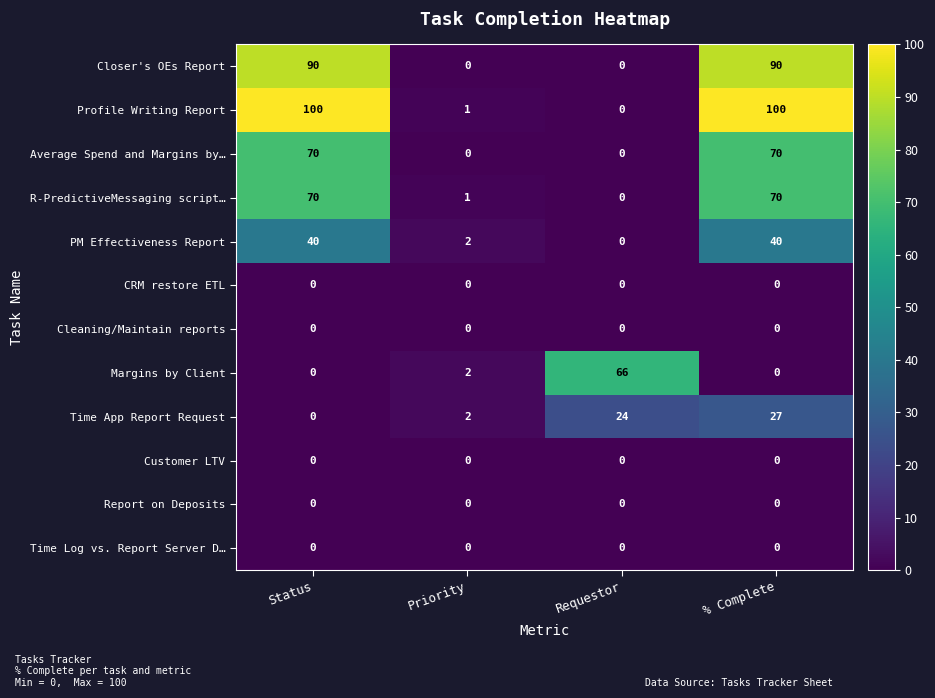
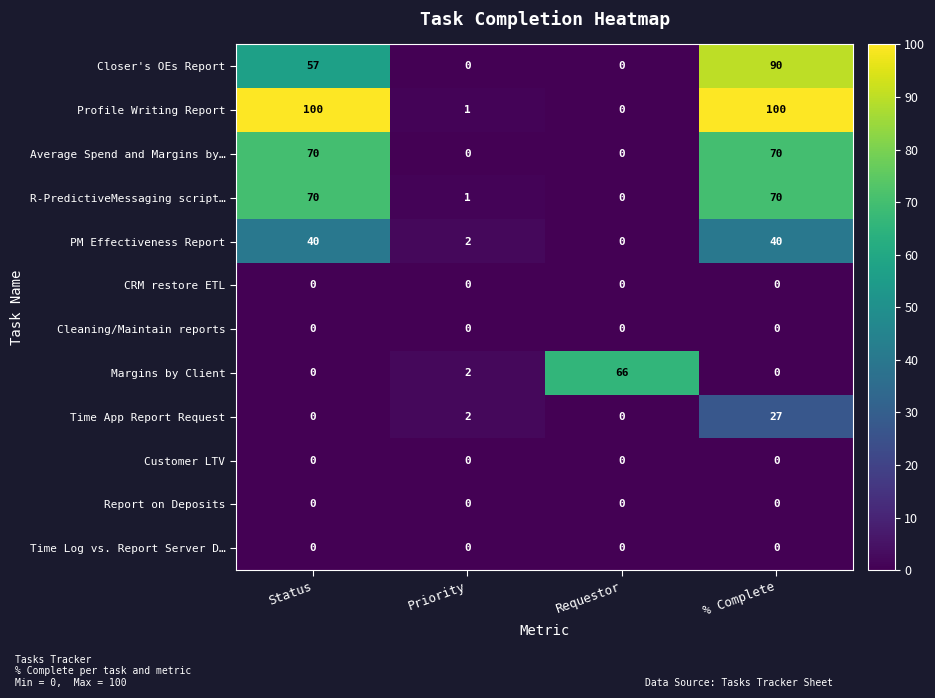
  {
    "Closer's OEs Report": {
-     "Status": 90,
+     "Status": 57,
      "Priority": 0,
      "Requestor": 0,
      "% Complete": 90
    },
    "Profile Writing Report": {
      "Status": 100,
      "Priority": 1,
      "Requestor": 0,
      "% Complete": 100
    },
    "Average Spend and Margins by…": {
      "Status": 70,
      "Priority": 0,
      "Requestor": 0,
      "% Complete": 70
    },
    "R-PredictiveMessaging script…": {
      "Status": 70,
      "Priority": 1,
      "Requestor": 0,
      "% Complete": 70
    },
    "PM Effectiveness Report": {
      "Status": 40,
      "Priority": 2,
      "Requestor": 0,
      "% Complete": 40
    },
    "CRM restore ETL": {
      "Status": 0,
      "Priority": 0,
      "Requestor": 0,
      "% Complete": 0
    },
    "Cleaning/Maintain reports": {
      "Status": 0,
      "Priority": 0,
      "Requestor": 0,
      "% Complete": 0
    },
    "Margins by Client": {
      "Status": 0,
      "Priority": 2,
      "Requestor": 66,
      "% Complete": 0
    },
    "Time App Report Request": {
      "Status": 0,
      "Priority": 2,
-     "Requestor": 24,
+     "Requestor": 0,
      "% Complete": 27
    },
    "Customer LTV": {
      "Status": 0,
      "Priority": 0,
      "Requestor": 0,
      "% Complete": 0
    },
    "Report on Deposits": {
      "Status": 0,
      "Priority": 0,
      "Requestor": 0,
      "% Complete": 0
    },
    "Time Log vs. Report Server D…": {
      "Status": 0,
      "Priority": 0,
      "Requestor": 0,
      "% Complete": 0
    }
  }
